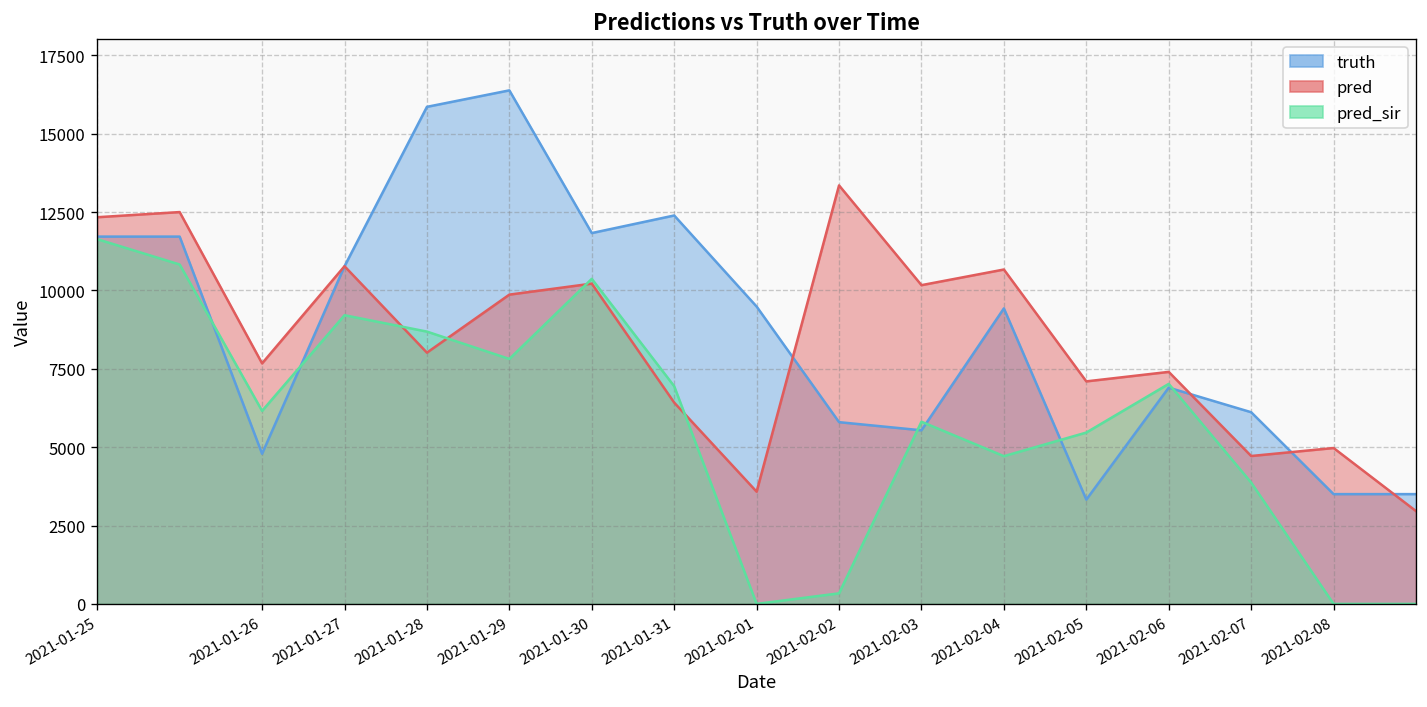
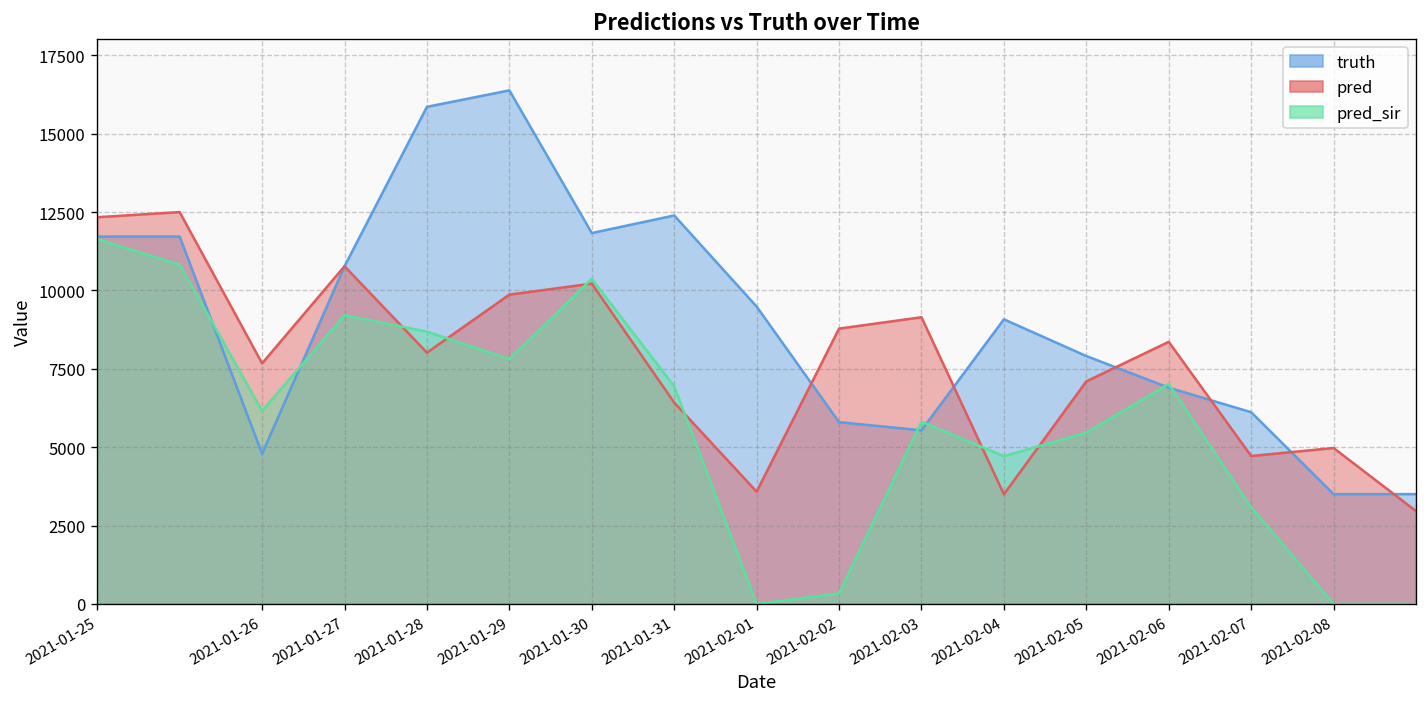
  {
    "truth": {
      "2021-01-26": 4800,
      "2021-01-28": 15900,
      "2021-01-29": 16400,
      "2021-01-30": 11800,
      "2021-01-31": 12400,
      "2021-02-01": 9500,
      "2021-02-02": 5800,
      "2021-02-03": 5500,
-     "2021-02-04": 9400,
-     "2021-02-05": 3300,
+     "2021-02-04": 9100,
+     "2021-02-05": 7900,
      "2021-02-06": 6900,
      "2021-02-07": 6100
    },
    "pred": {
      "2021-01-26": 7700,
      "2021-01-28": 8000,
      "2021-01-29": 9900,
      "2021-01-30": 10200,
      "2021-01-31": 6400,
      "2021-02-01": 3600,
-     "2021-02-02": 13400,
-     "2021-02-03": 10200,
-     "2021-02-04": 10700,
+     "2021-02-02": 8800,
+     "2021-02-03": 9100,
+     "2021-02-04": 3500,
      "2021-02-05": 7100,
-     "2021-02-06": 7400,
+     "2021-02-06": 8400,
      "2021-02-07": 4700
    },
    "pred_sir": {
      "2021-01-26": 6200,
      "2021-01-27": 9200,
      "2021-01-28": 8700,
      "2021-01-29": 7800,
      "2021-01-30": 10400,
      "2021-01-31": 6900,
      "2021-02-01": 0,
      "2021-02-02": 300,
      "2021-02-03": 5800,
      "2021-02-04": 4700,
      "2021-02-05": 5500,
      "2021-02-06": 7000,
-     "2021-02-07": 3900
+     "2021-02-07": 3100
    }
  }
